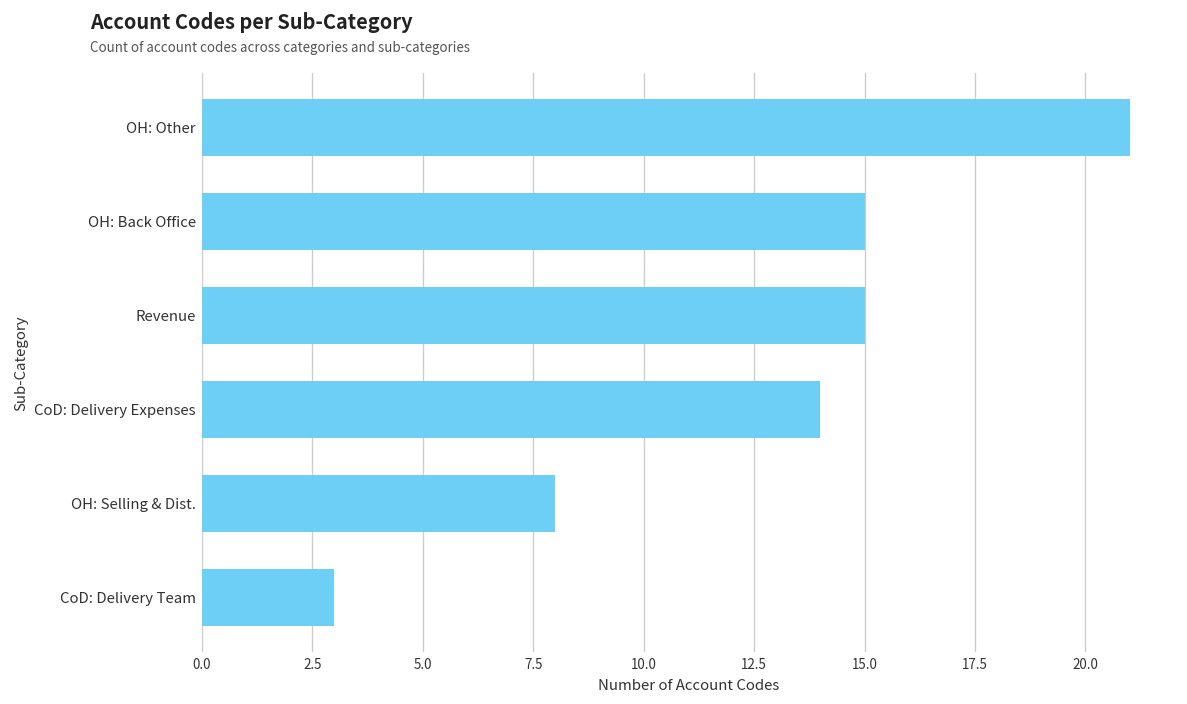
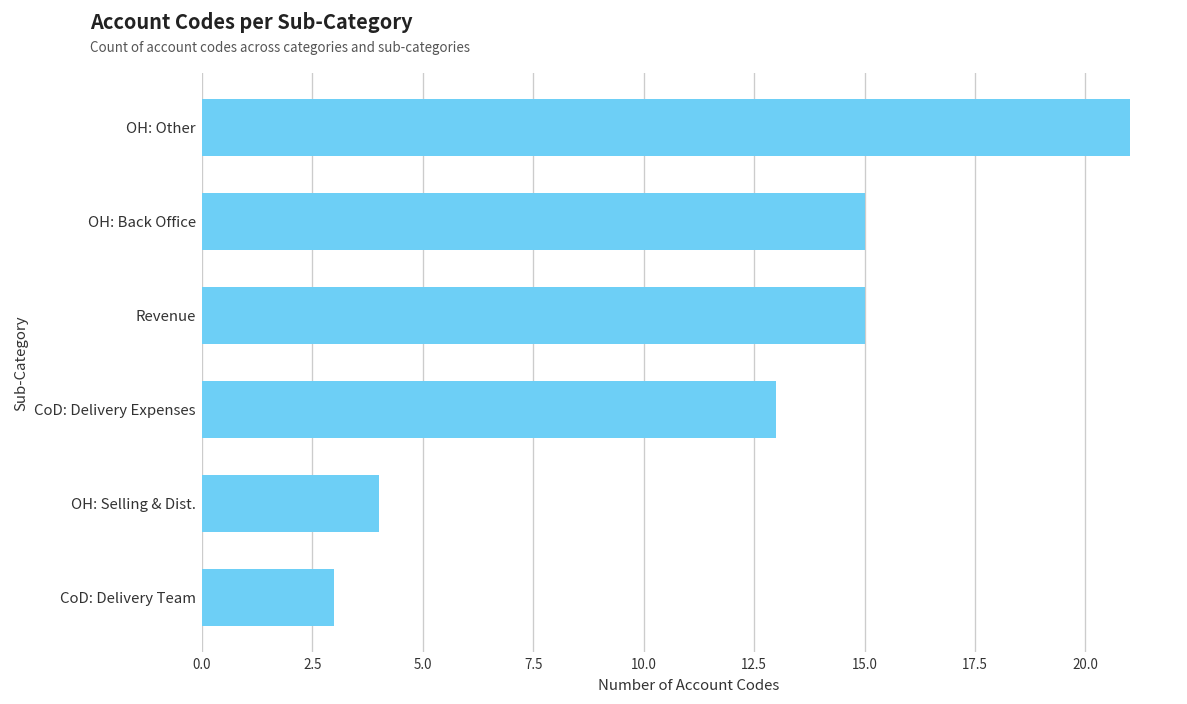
  {
    "OH: Other": 21,
    "OH: Back Office": 15,
    "Revenue": 15,
-   "CoD: Delivery Expenses": 14,
-   "OH: Selling & Dist.": 8,
+   "CoD: Delivery Expenses": 13,
+   "OH: Selling & Dist.": 4,
    "CoD: Delivery Team": 3
  }
